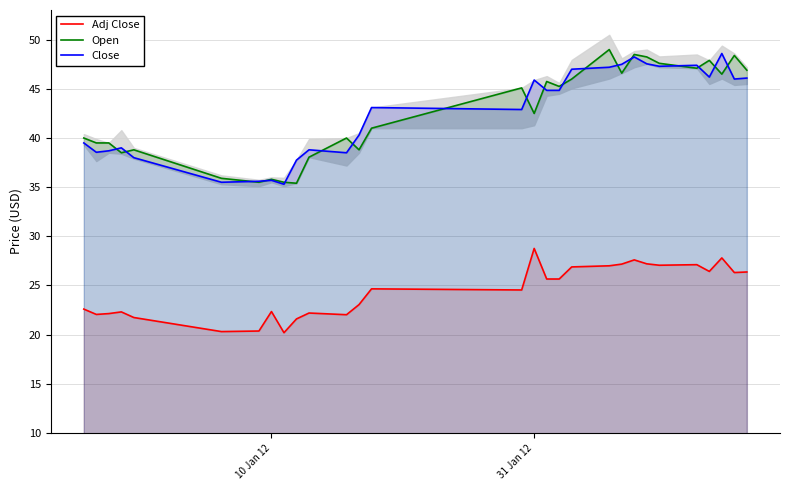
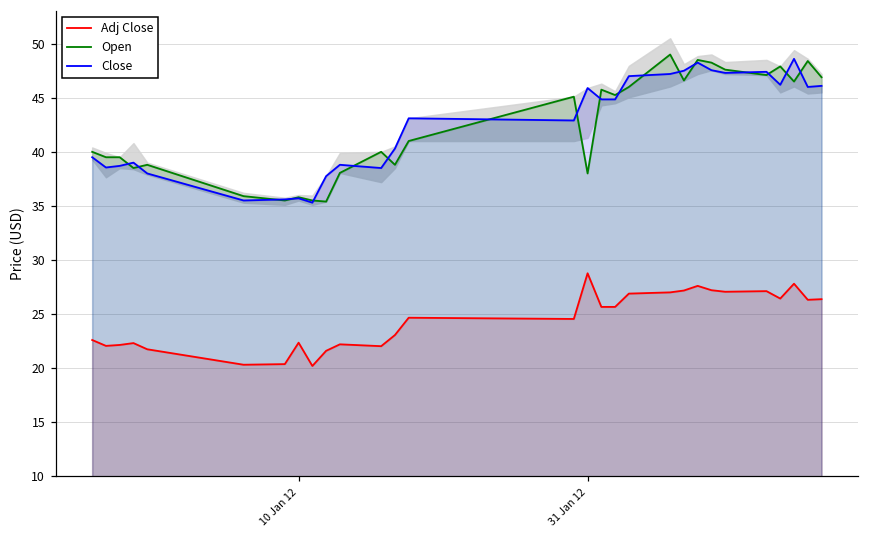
  {
    "Adj Close": {
      "10 Jan 12": 22,
      "31 Jan 12": 29
    },
    "Open": {
-     "31 Jan 12": 43
+     "31 Jan 12": 38
    }
  }
